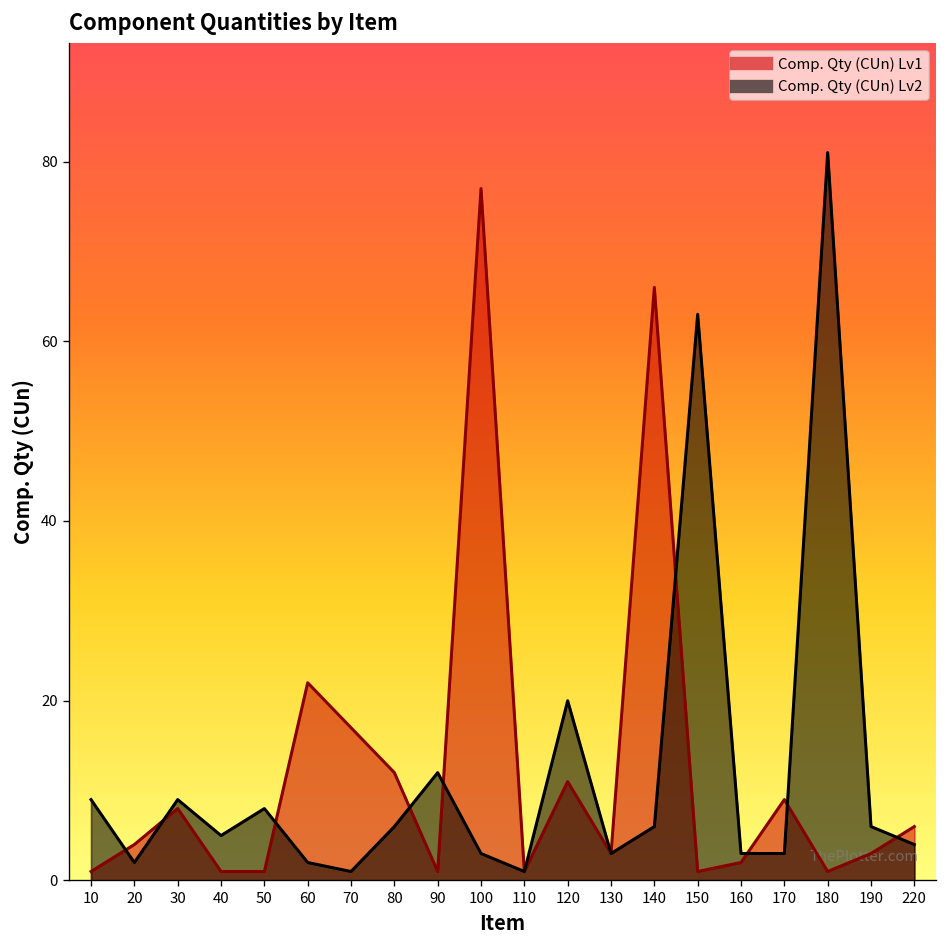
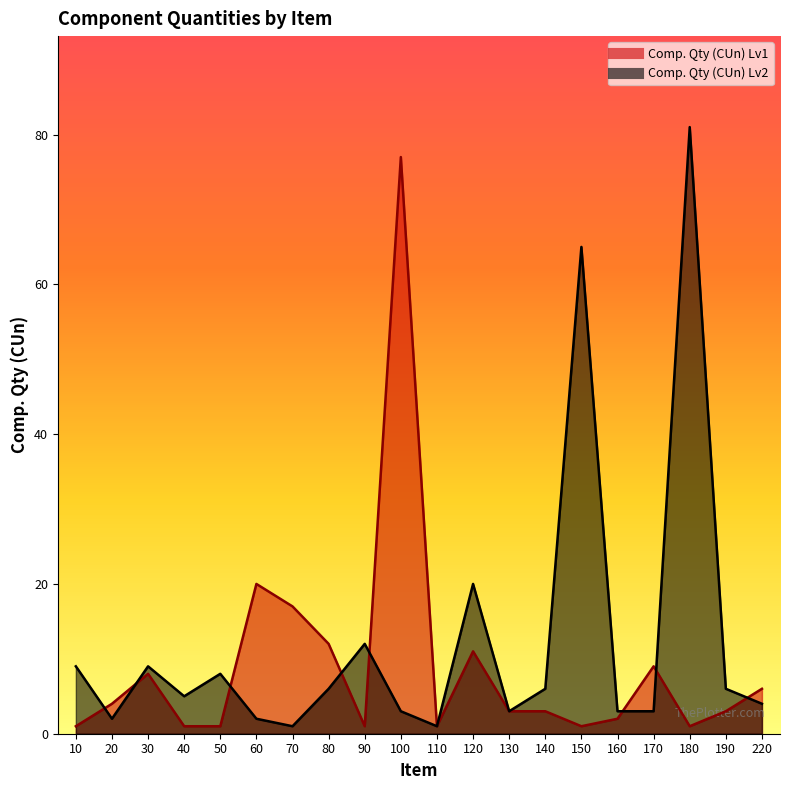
  {
    "Comp. Qty (CUn) Lv1": {
      "10": 1,
      "20": 4,
      "30": 8,
      "40": 1,
      "50": 1,
-     "60": 22,
+     "60": 20,
      "70": 17,
      "80": 12,
      "90": 1,
      "100": 77,
      "120": 11,
-     "140": 66,
+     "140": 3,
      "150": 1,
      "160": 2,
      "170": 9,
      "180": 1,
      "190": 3,
      "220": 6
    },
    "Comp. Qty (CUn) Lv2": {
      "10": 9,
      "20": 2,
      "30": 9,
      "40": 5,
      "50": 8,
      "60": 2,
      "70": 1,
      "80": 6,
      "90": 12,
      "100": 3,
      "120": 20,
      "140": 6,
-     "150": 63,
+     "150": 65,
      "160": 3,
      "170": 3,
      "180": 81,
      "190": 6,
      "220": 4
    }
  }
